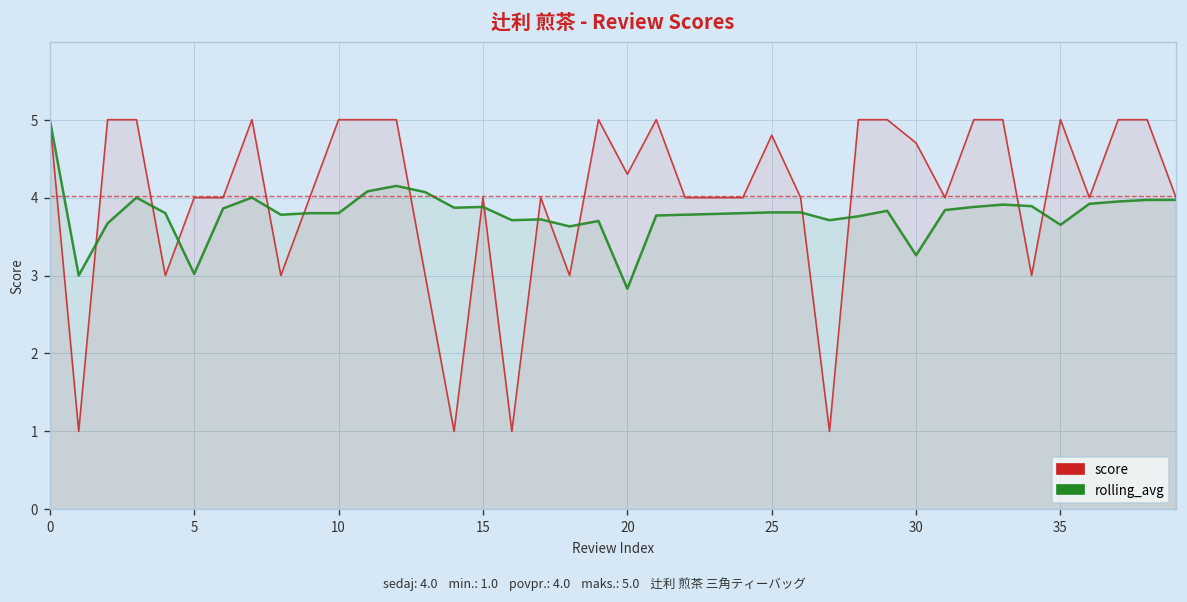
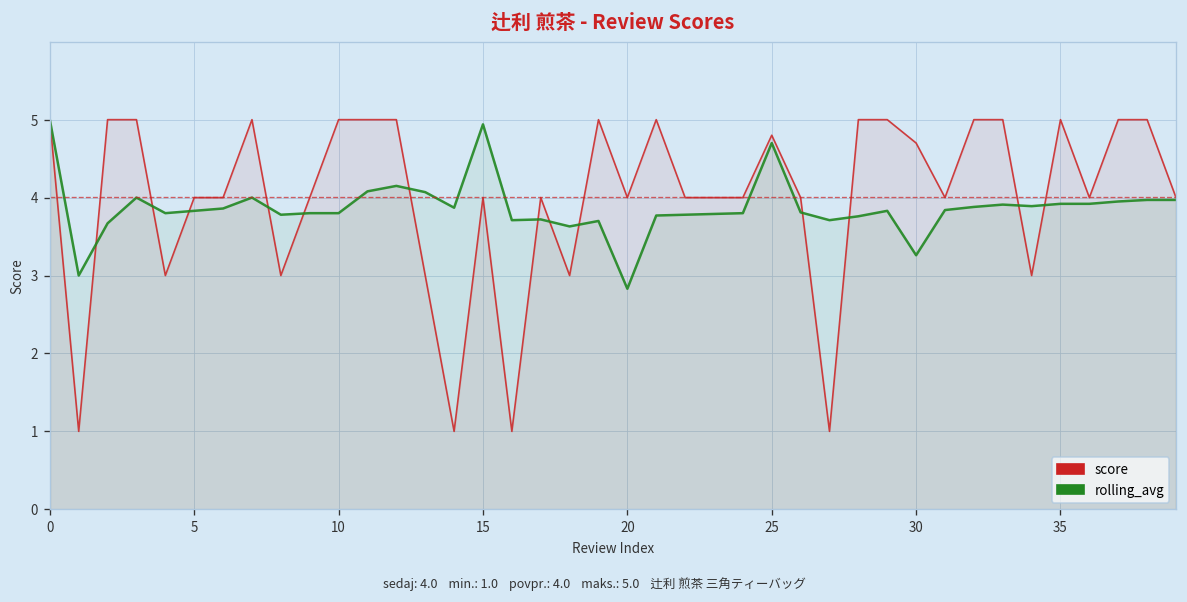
  {
    "score": {
      "5": 4.0,
      "10": 5.0,
      "15": 4.0,
-     "20": 4.3,
+     "20": 4.0,
      "25": 4.8,
      "30": 4.7,
      "35": 5.0
    },
    "rolling_avg": {
-     "5": 3.0,
+     "5": 3.8,
      "10": 3.8,
-     "15": 3.9,
+     "15": 4.9,
      "20": 2.8,
-     "25": 3.8,
+     "25": 4.7,
      "30": 3.3,
-     "35": 3.7
+     "35": 3.9
    }
  }
